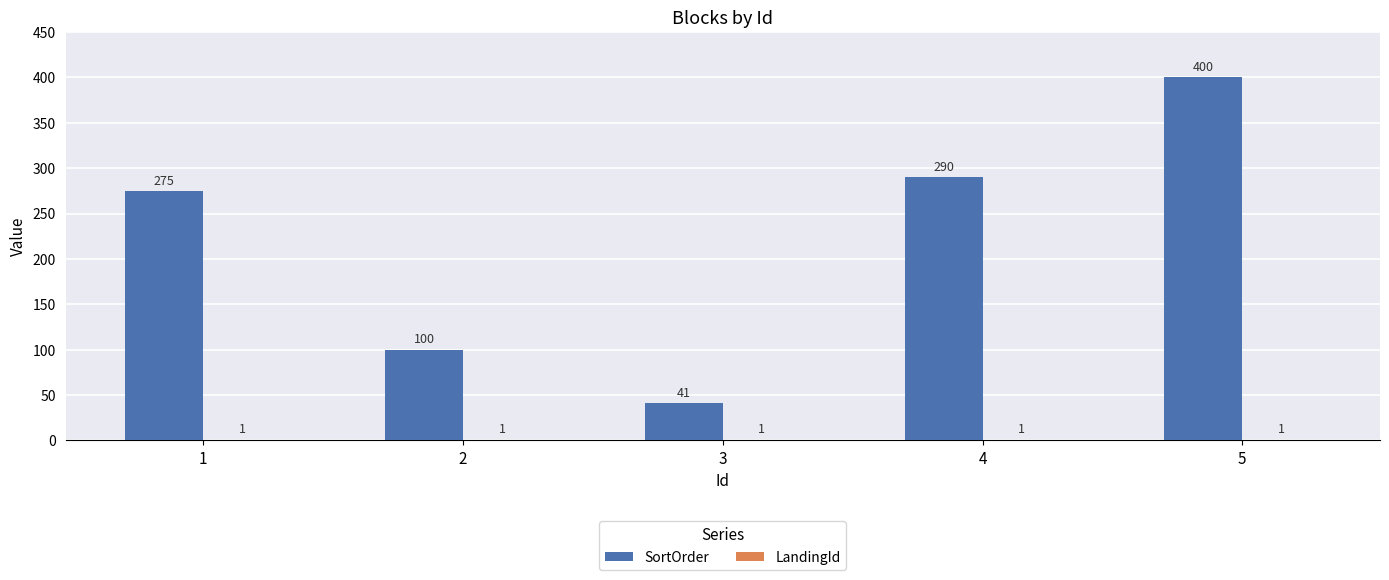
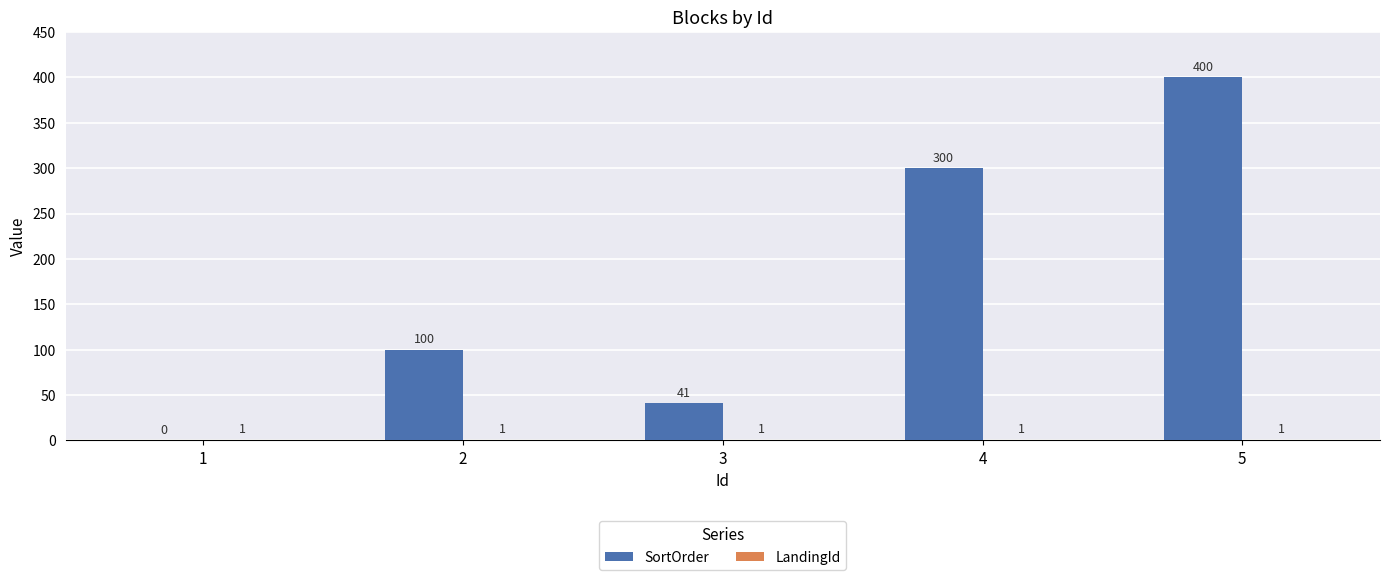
  {
    "SortOrder": {
-     "1": 275,
+     "1": 0,
      "2": 100,
      "3": 41,
-     "4": 290,
+     "4": 300,
      "5": 400
    },
    "LandingId": {
      "1": 1,
      "2": 1,
      "3": 1,
      "4": 1,
      "5": 1
    }
  }
